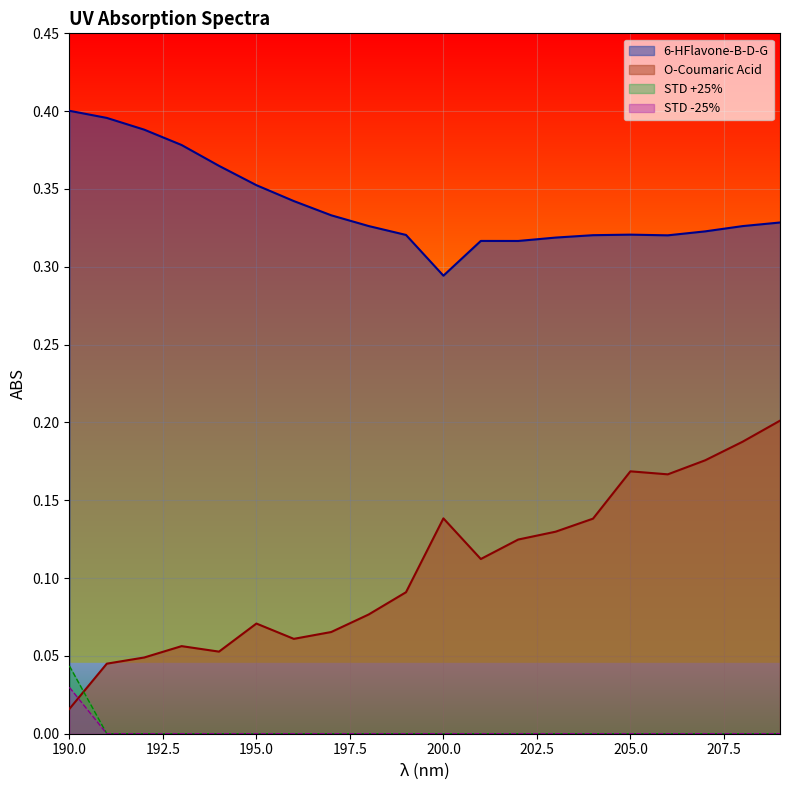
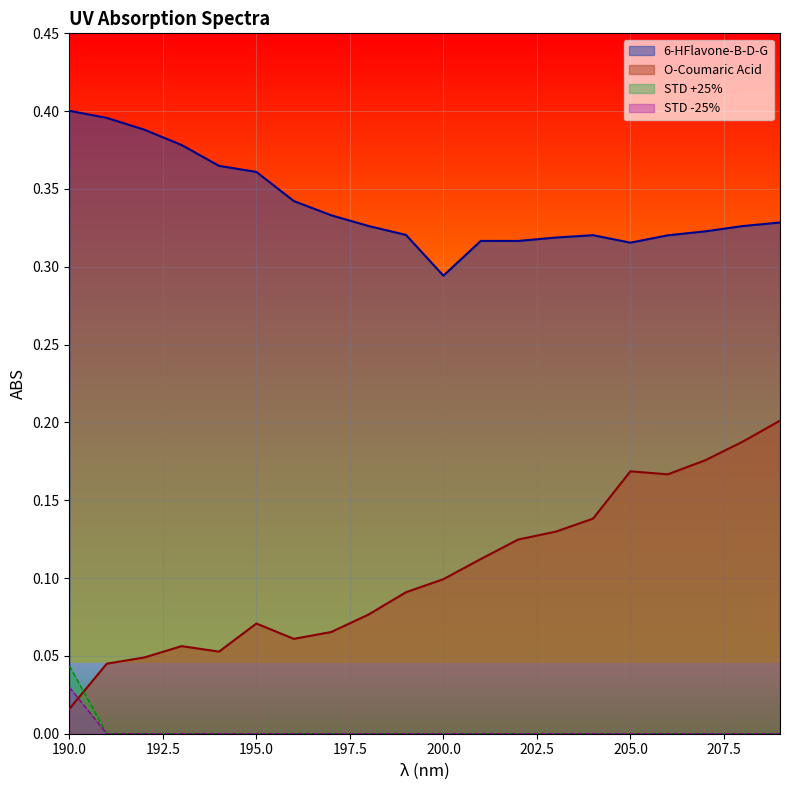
  {
    "6-HFlavone-B-D-G": {
      "190.0": 0.400,
-     "195.0": 0.352,
+     "195.0": 0.361,
      "200.0": 0.294,
-     "205.0": 0.321
+     "205.0": 0.316
    },
    "O-Coumaric Acid": {
      "190.0": 0.016,
      "195.0": 0.071,
-     "200.0": 0.138,
+     "200.0": 0.099,
      "205.0": 0.169
    },
    "STD +25%": {
      "190.0": 0.044
    },
    "STD -25%": {
      "190.0": 0.030
    }
  }
